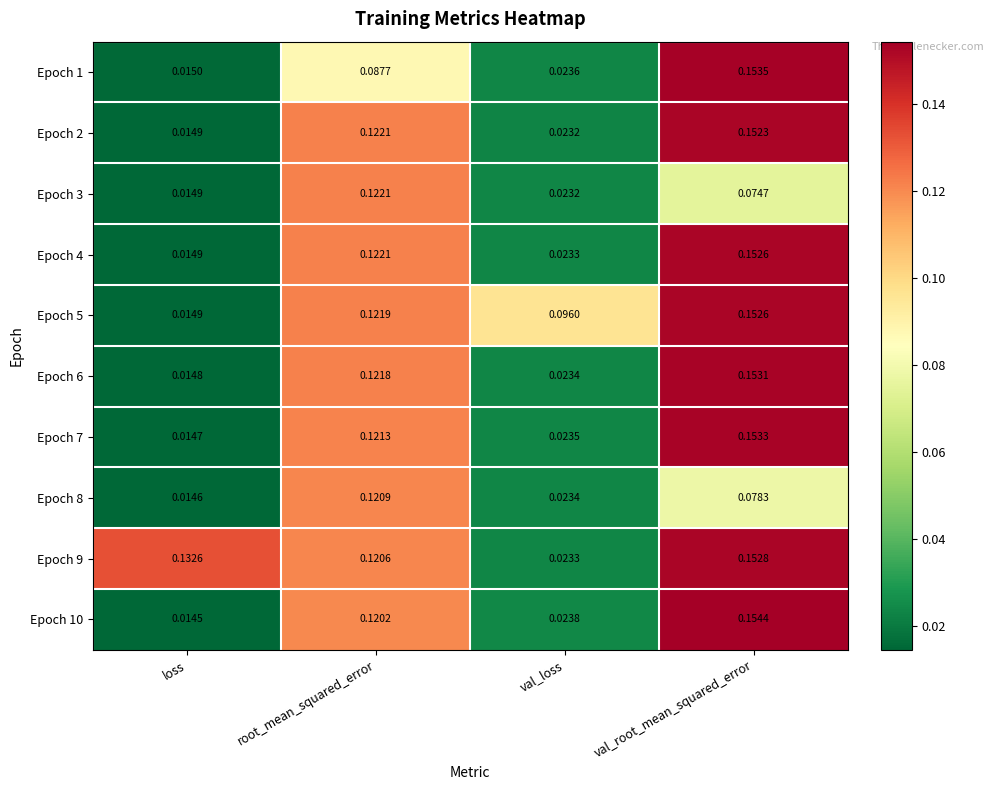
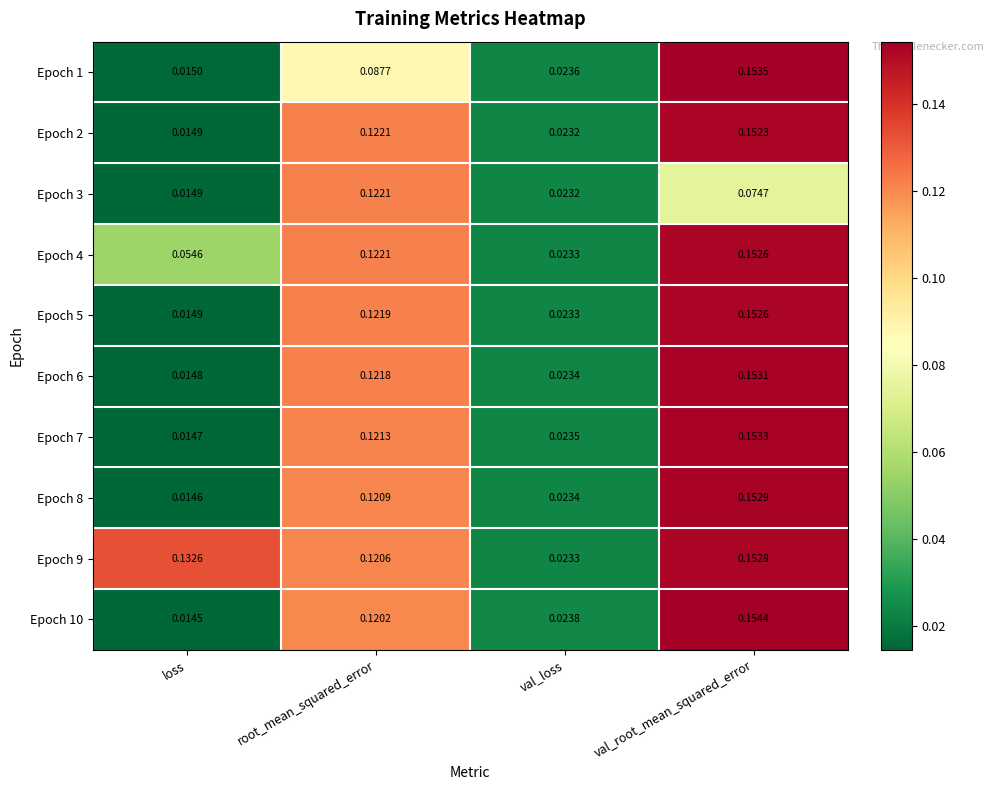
  {
    "Epoch 1": {
      "loss": 0.0150,
      "root_mean_squared_error": 0.0877,
      "val_loss": 0.0236,
      "val_root_mean_squared_error": 0.1535
    },
    "Epoch 2": {
      "loss": 0.0149,
      "root_mean_squared_error": 0.1221,
      "val_loss": 0.0232,
      "val_root_mean_squared_error": 0.1523
    },
    "Epoch 3": {
      "loss": 0.0149,
      "root_mean_squared_error": 0.1221,
      "val_loss": 0.0232,
      "val_root_mean_squared_error": 0.0747
    },
    "Epoch 4": {
-     "loss": 0.0149,
+     "loss": 0.0546,
      "root_mean_squared_error": 0.1221,
      "val_loss": 0.0233,
      "val_root_mean_squared_error": 0.1526
    },
    "Epoch 5": {
      "loss": 0.0149,
      "root_mean_squared_error": 0.1219,
-     "val_loss": 0.0960,
+     "val_loss": 0.0233,
      "val_root_mean_squared_error": 0.1526
    },
    "Epoch 6": {
      "loss": 0.0148,
      "root_mean_squared_error": 0.1218,
      "val_loss": 0.0234,
      "val_root_mean_squared_error": 0.1531
    },
    "Epoch 7": {
      "loss": 0.0147,
      "root_mean_squared_error": 0.1213,
      "val_loss": 0.0235,
      "val_root_mean_squared_error": 0.1533
    },
    "Epoch 8": {
      "loss": 0.0146,
      "root_mean_squared_error": 0.1209,
      "val_loss": 0.0234,
-     "val_root_mean_squared_error": 0.0783
+     "val_root_mean_squared_error": 0.1529
    },
    "Epoch 9": {
      "loss": 0.1326,
      "root_mean_squared_error": 0.1206,
      "val_loss": 0.0233,
      "val_root_mean_squared_error": 0.1528
    },
    "Epoch 10": {
      "loss": 0.0145,
      "root_mean_squared_error": 0.1202,
      "val_loss": 0.0238,
      "val_root_mean_squared_error": 0.1544
    }
  }
